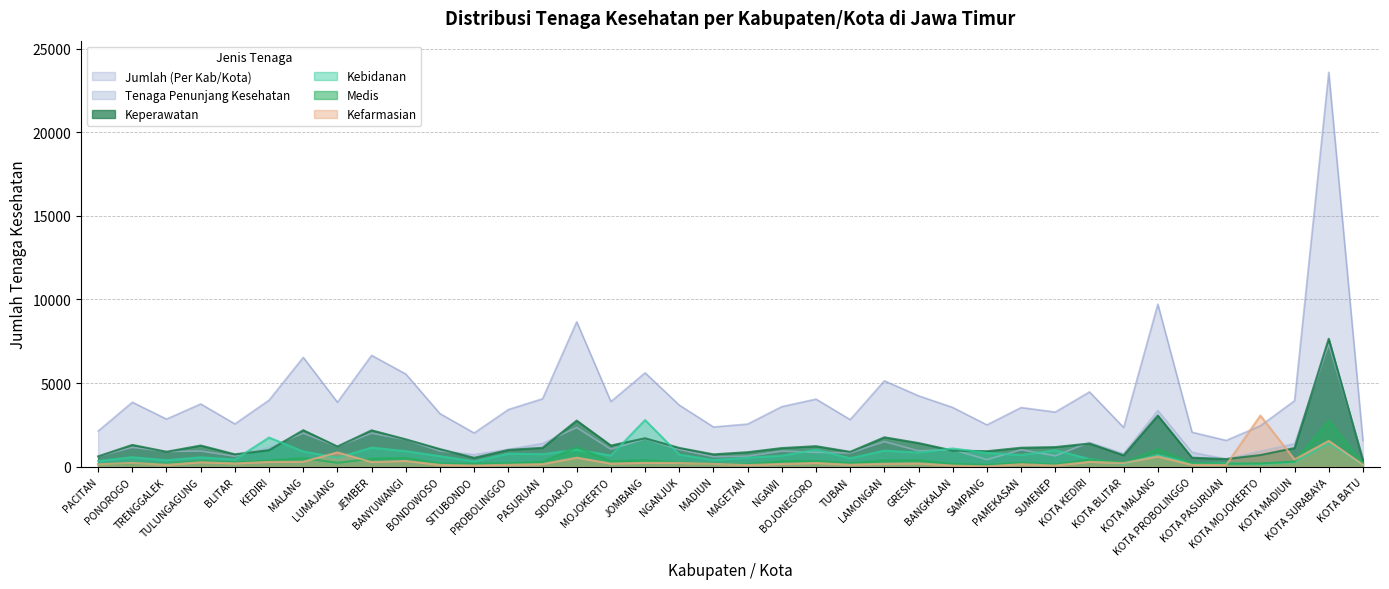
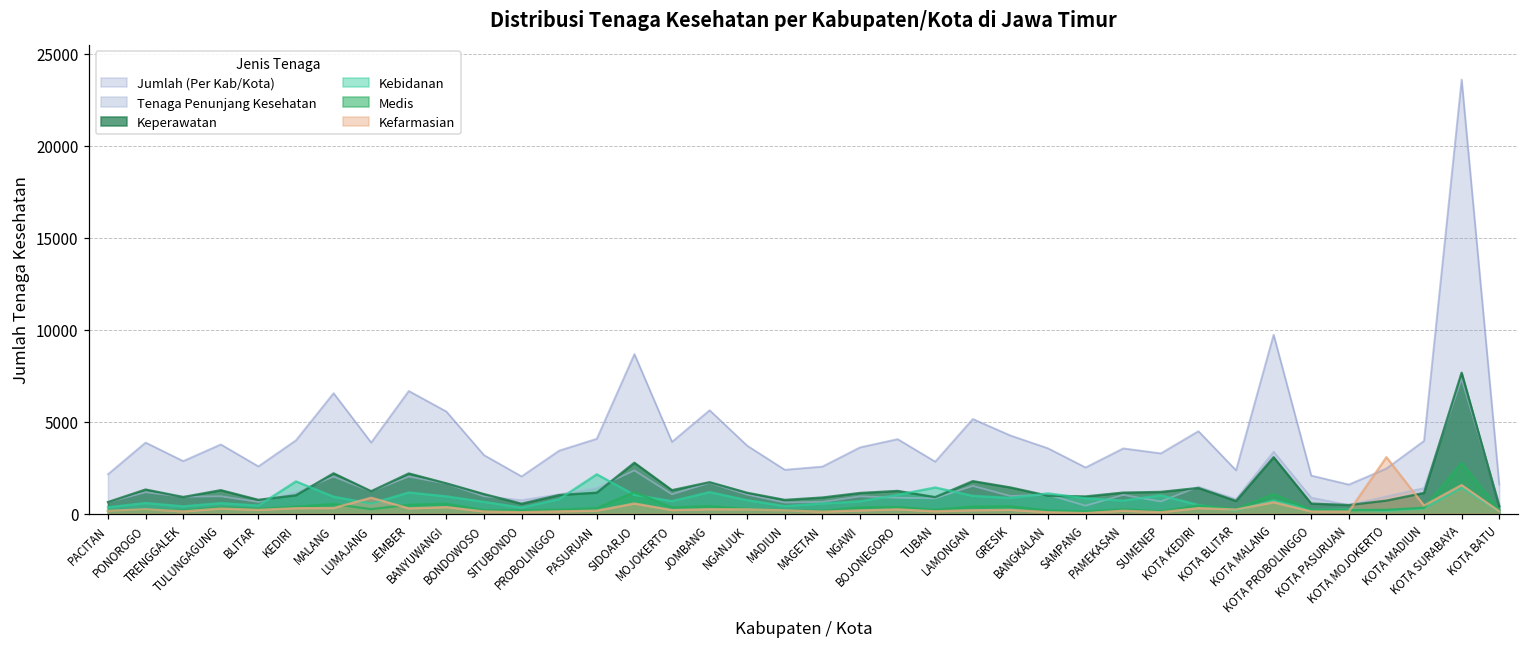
  {
    "Kebidanan": {
      "PACITAN": 300,
      "PONOROGO": 600,
      "TRENGGALEK": 400,
      "TULUNGAGUNG": 600,
      "BLITAR": 400,
      "KEDIRI": 1700,
      "MALANG": 900,
      "LUMAJANG": 500,
      "JEMBER": 1100,
      "BANYUWANGI": 900,
      "BONDOWOSO": 600,
      "SITUBONDO": 300,
      "PROBOLINGGO": 800,
-     "PASURUAN": 800,
+     "PASURUAN": 2100,
      "MOJOKERTO": 700,
-     "JOMBANG": 2800,
+     "JOMBANG": 1200,
      "NGANJUK": 700,
      "MADIUN": 400,
      "NGAWI": 700,
      "BOJONEGORO": 1000,
-     "TUBAN": 500,
+     "TUBAN": 1400,
      "LAMONGAN": 1000,
      "PAMEKASAN": 700,
      "SUMENEP": 1000
    },
    "Kefarmasian": {
      "MALANG": 300,
      "LUMAJANG": 900,
      "JEMBER": 300,
      "BANYUWANGI": 300,
      "SIDOARJO": 500,
      "JOMBANG": 200,
      "NGAWI": 200,
      "LAMONGAN": 200,
      "GRESIK": 200,
      "KOTA MOJOKERTO": 3100
    }
  }
